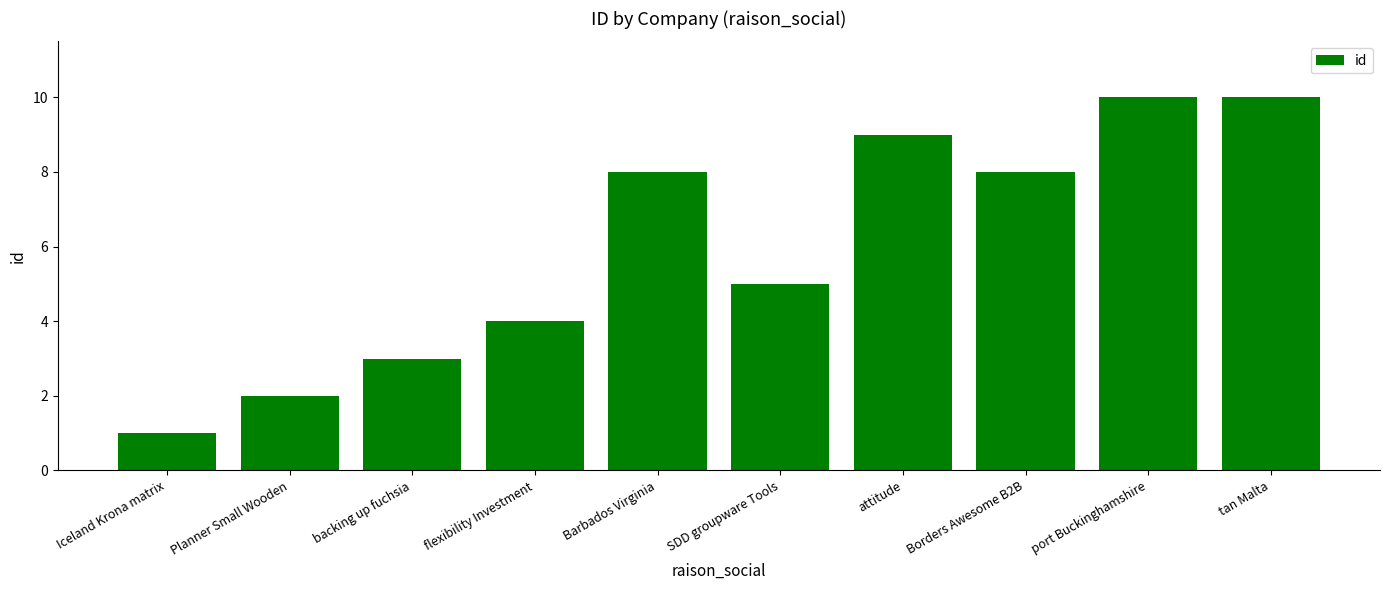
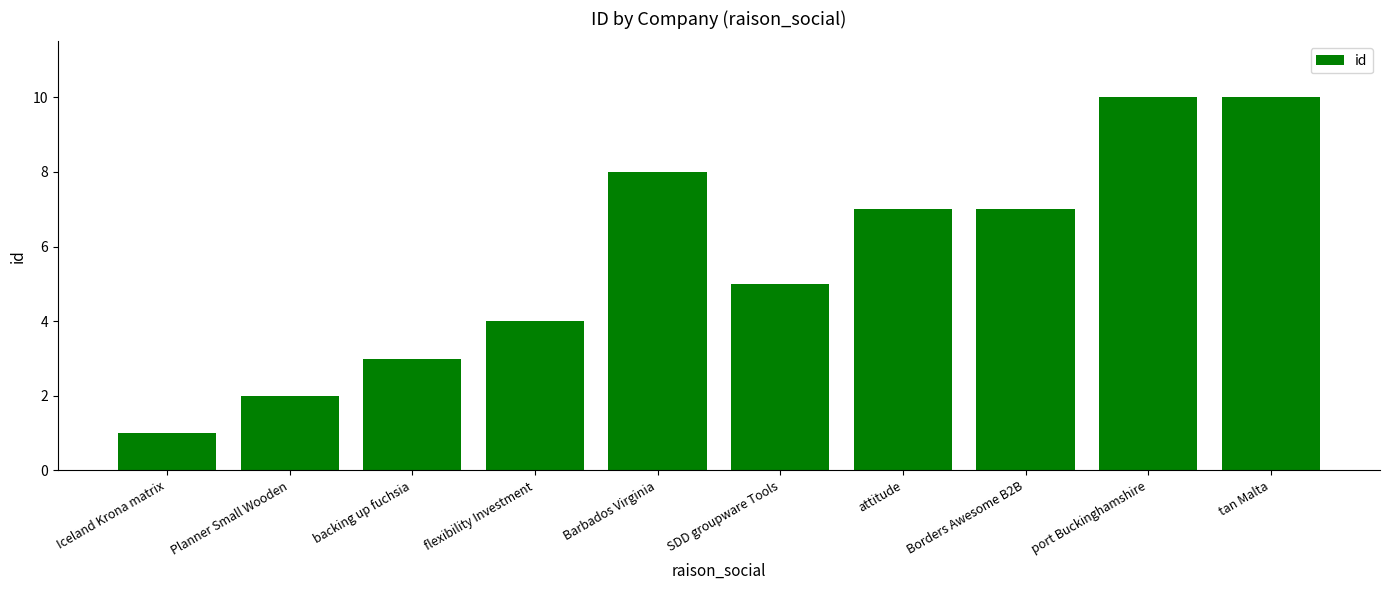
  {
    "Iceland Krona matrix": 1,
    "Planner Small Wooden": 2,
    "backing up fuchsia": 3,
    "flexibility Investment": 4,
    "Barbados Virginia": 8,
    "SDD groupware Tools": 5,
-   "attitude": 9,
-   "Borders Awesome B2B": 8,
+   "attitude": 7,
+   "Borders Awesome B2B": 7,
    "port Buckinghamshire": 10,
    "tan Malta": 10
  }
